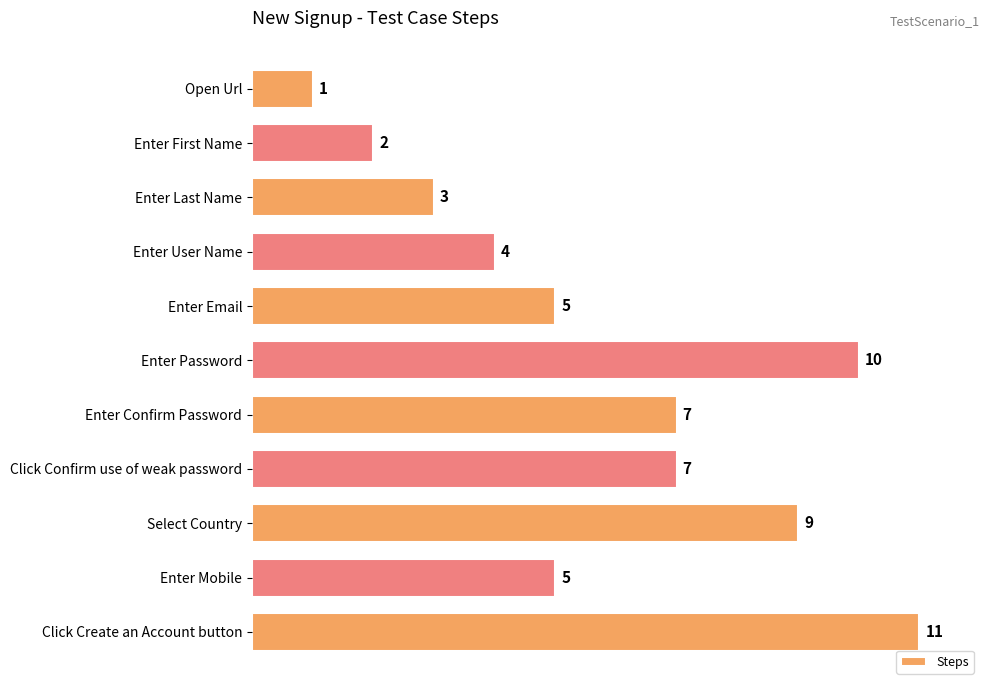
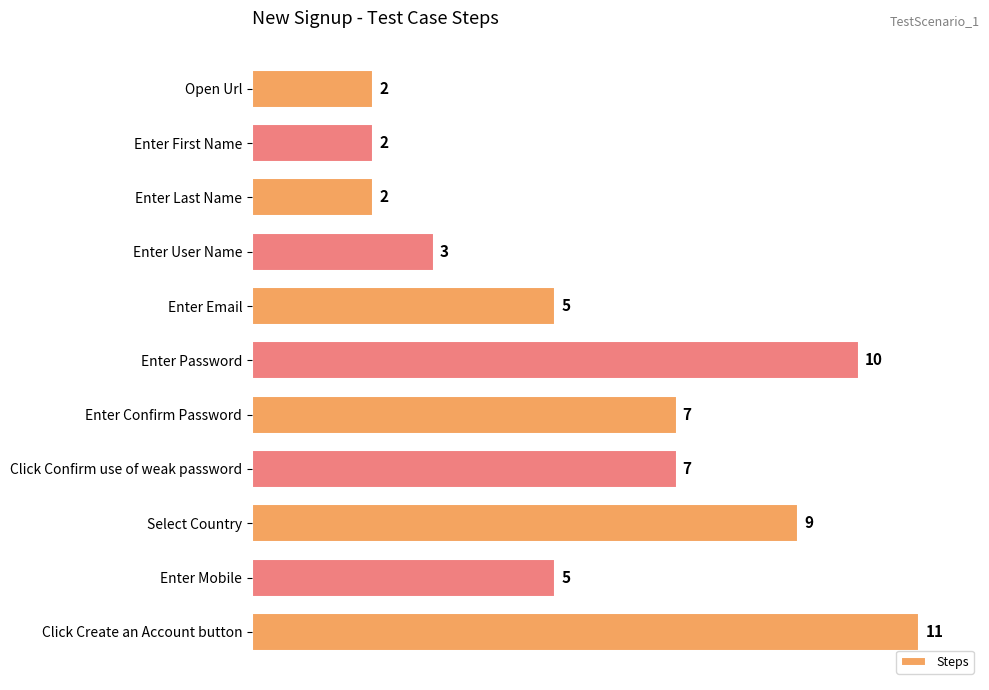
  {
-   "Open Url": 1,
+   "Open Url": 2,
    "Enter First Name": 2,
-   "Enter Last Name": 3,
-   "Enter User Name": 4,
+   "Enter Last Name": 2,
+   "Enter User Name": 3,
    "Enter Email": 5,
    "Enter Password": 10,
    "Enter Confirm Password": 7,
    "Click Confirm use of weak password": 7,
    "Select Country": 9,
    "Enter Mobile": 5,
    "Click Create an Account button": 11
  }
